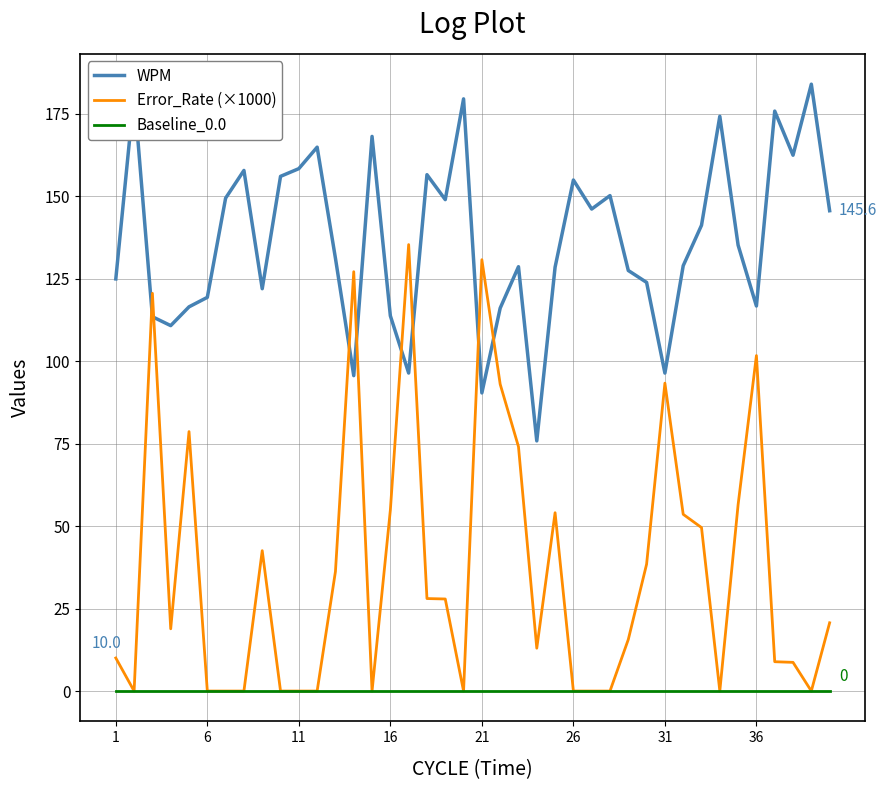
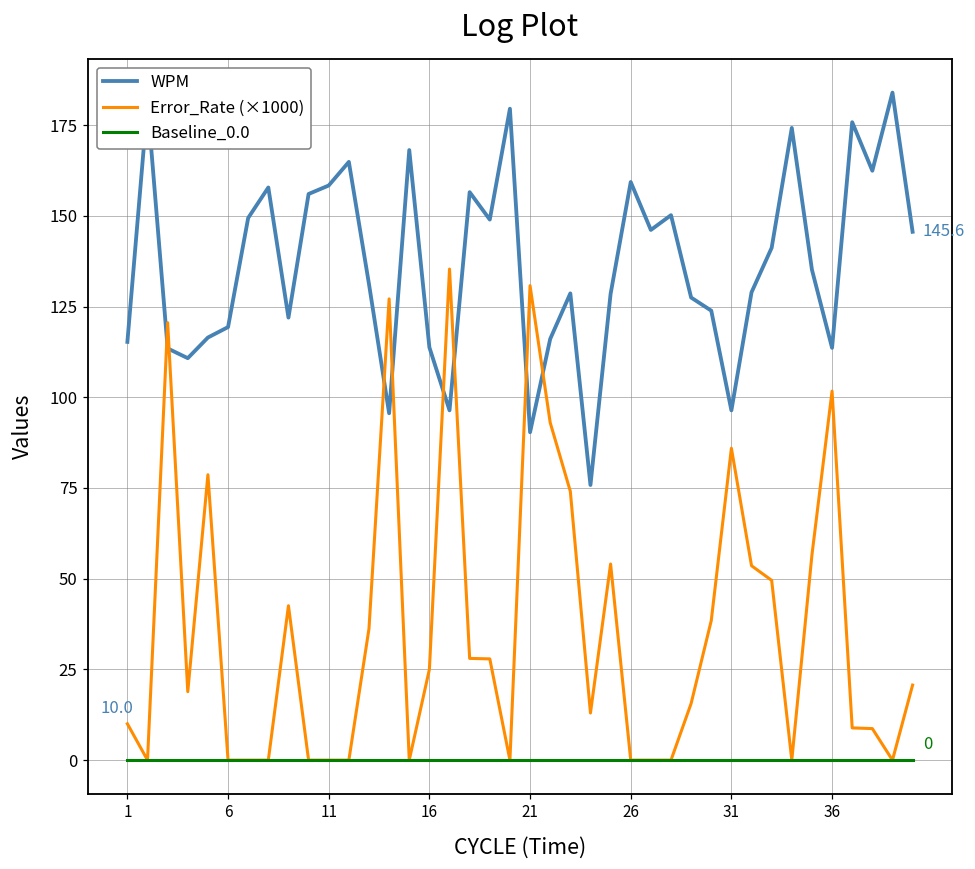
  {
    "WPM": {
-     "1": 125,
+     "1": 115,
      "6": 119,
      "11": 158,
      "16": 114,
      "21": 90,
-     "26": 155,
+     "26": 159,
      "31": 96,
-     "36": 117
+     "36": 114
    },
    "Error_Rate (×1000)": {
-     "16": 55,
+     "16": 25,
      "21": 131,
-     "31": 93,
+     "31": 86,
      "36": 102
    },
    "Baseline_0.0": {
      "1": 0,
      "16": 0,
      "21": 0,
      "31": 0,
      "36": 0
    }
  }
